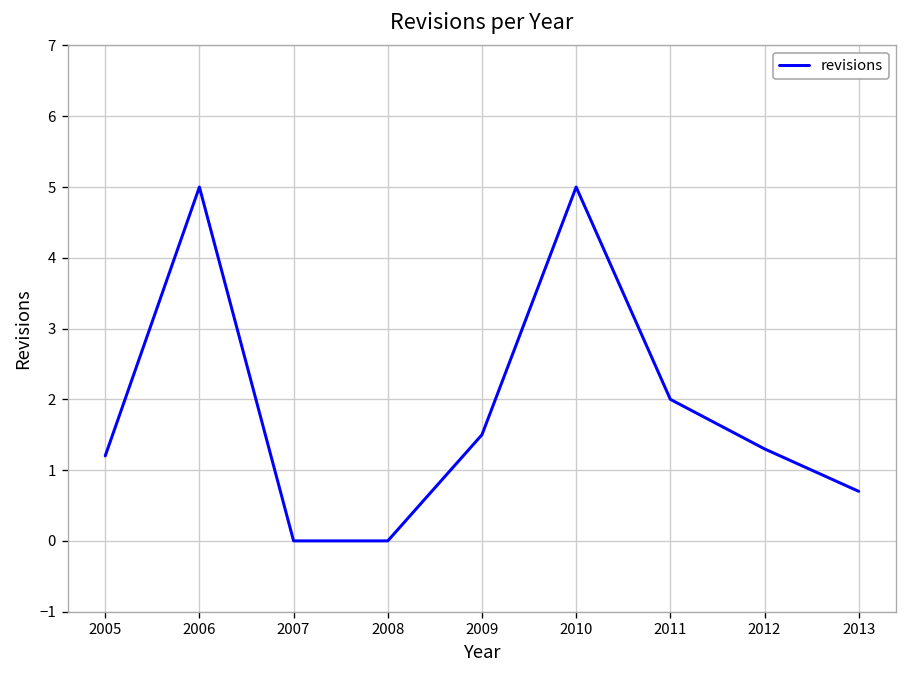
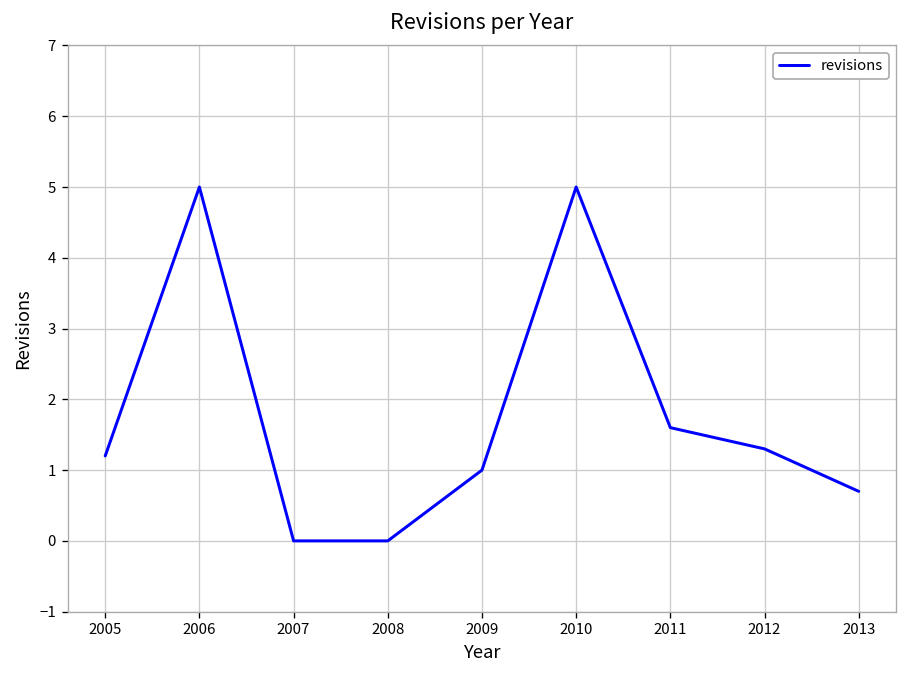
  {
    "2005": 1.2,
    "2006": 5.0,
    "2007": 0.0,
    "2008": 0.0,
-   "2009": 1.5,
+   "2009": 1.0,
    "2010": 5.0,
-   "2011": 2.0,
+   "2011": 1.6,
    "2012": 1.3,
    "2013": 0.7
  }
